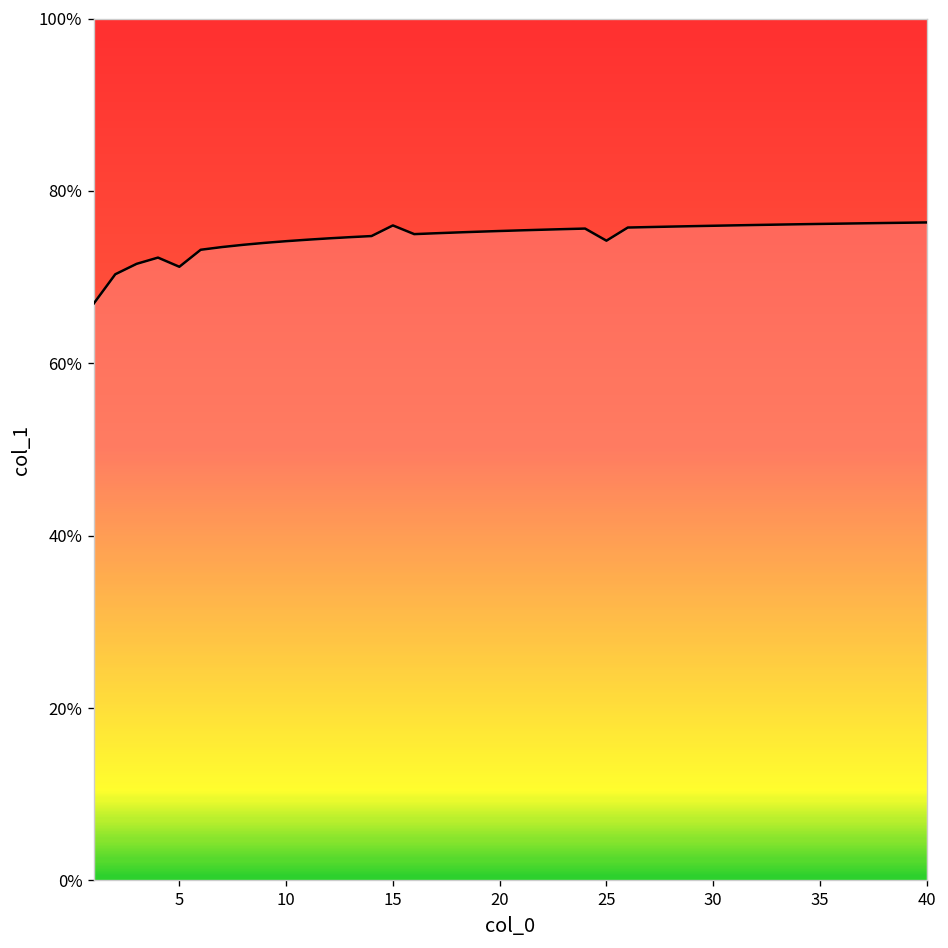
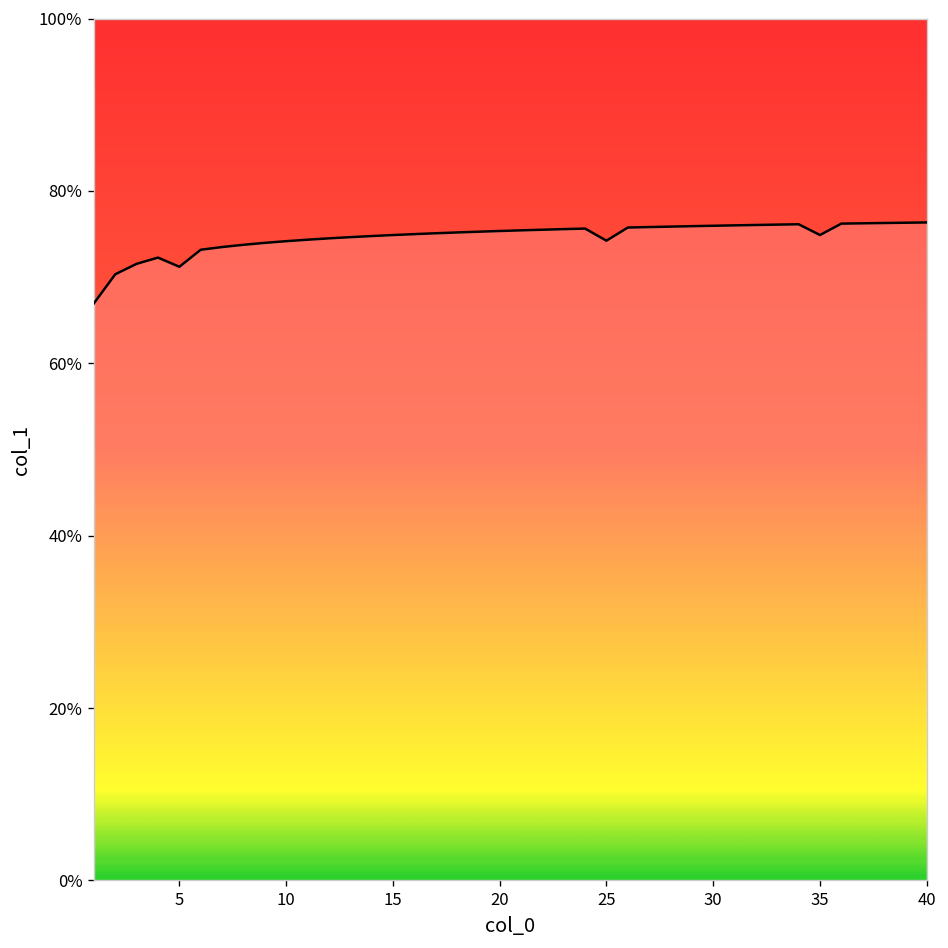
  {
    "5": "71%",
    "10": "74%",
-   "15": "76%",
+   "15": "75%",
    "20": "75%",
    "25": "74%",
    "30": "76%",
-   "35": "76%",
+   "35": "75%",
    "40": "76%"
  }
